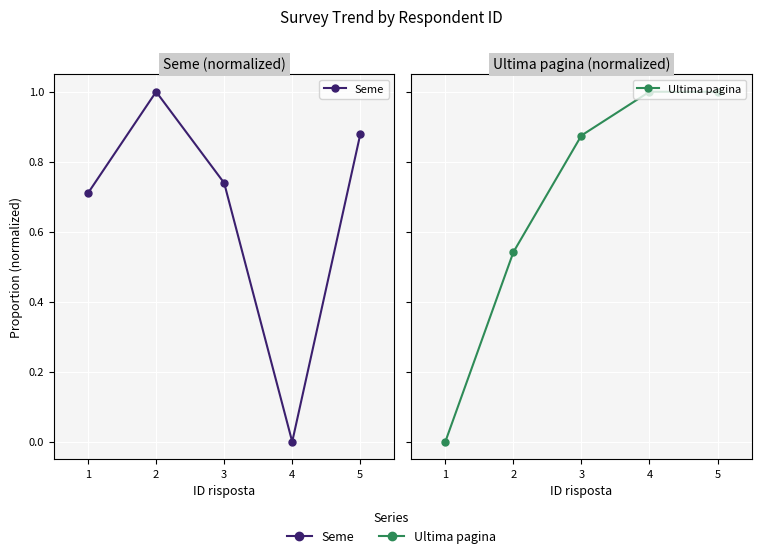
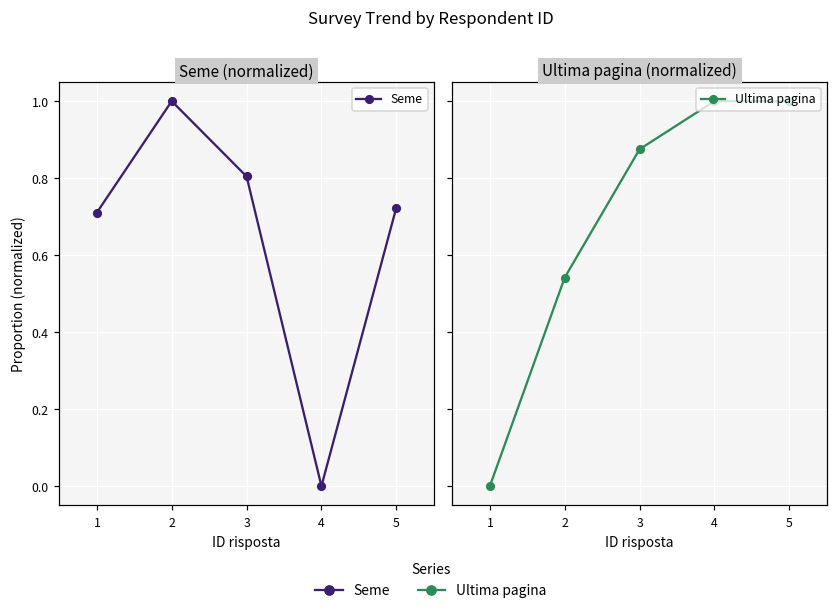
  {
    "Seme (normalized)": {
      "1": 0.71,
      "2": 1.00,
-     "3": 0.74,
+     "3": 0.80,
      "4": 0.00,
-     "5": 0.88
+     "5": 0.72
    }
  }
